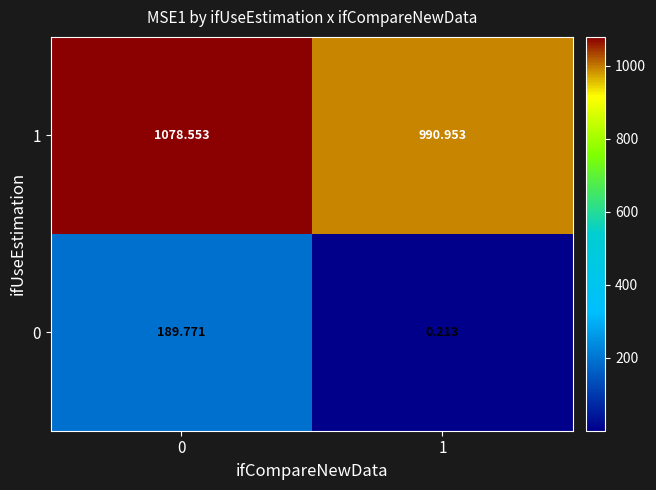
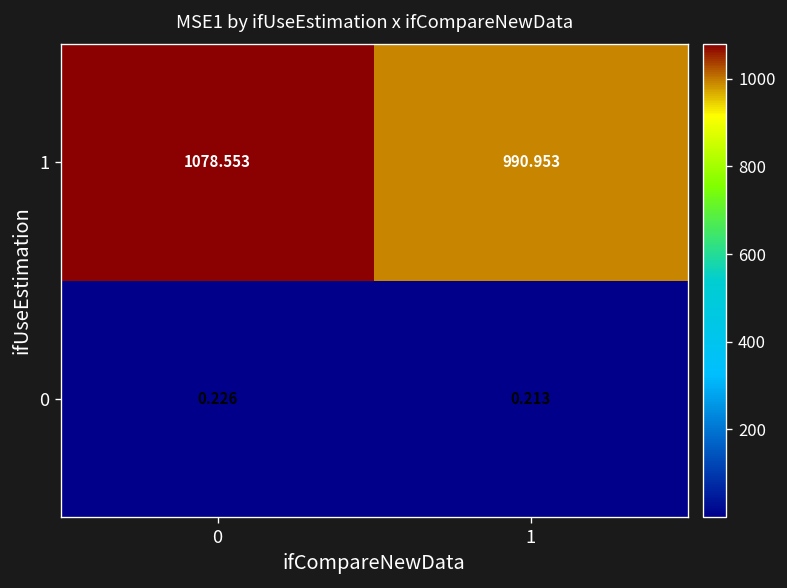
  {
    "1": {
      "0": 1078.553,
      "1": 990.953
    },
    "0": {
-     "0": 189.771,
+     "0": 0.226,
      "1": 0.213
    }
  }
